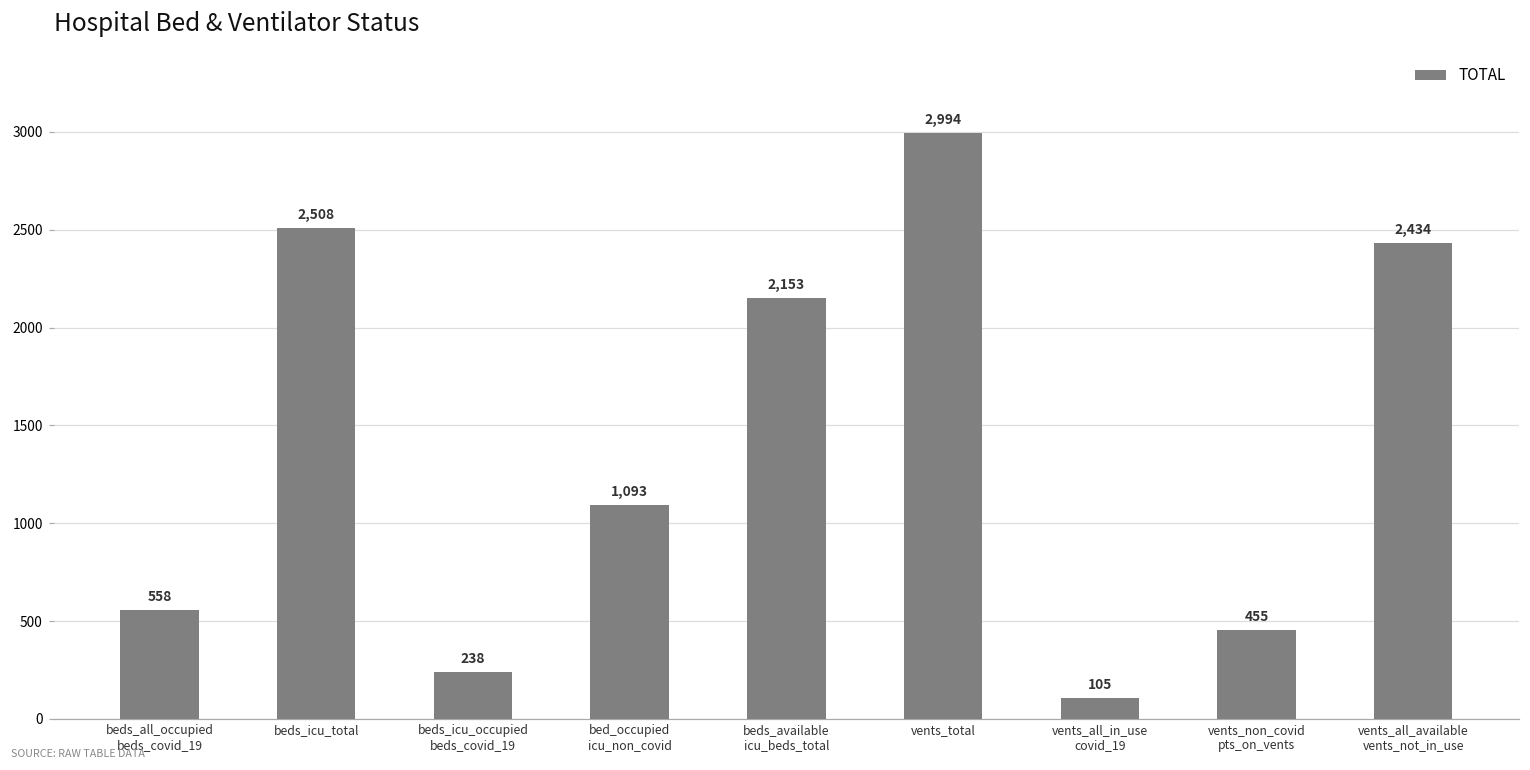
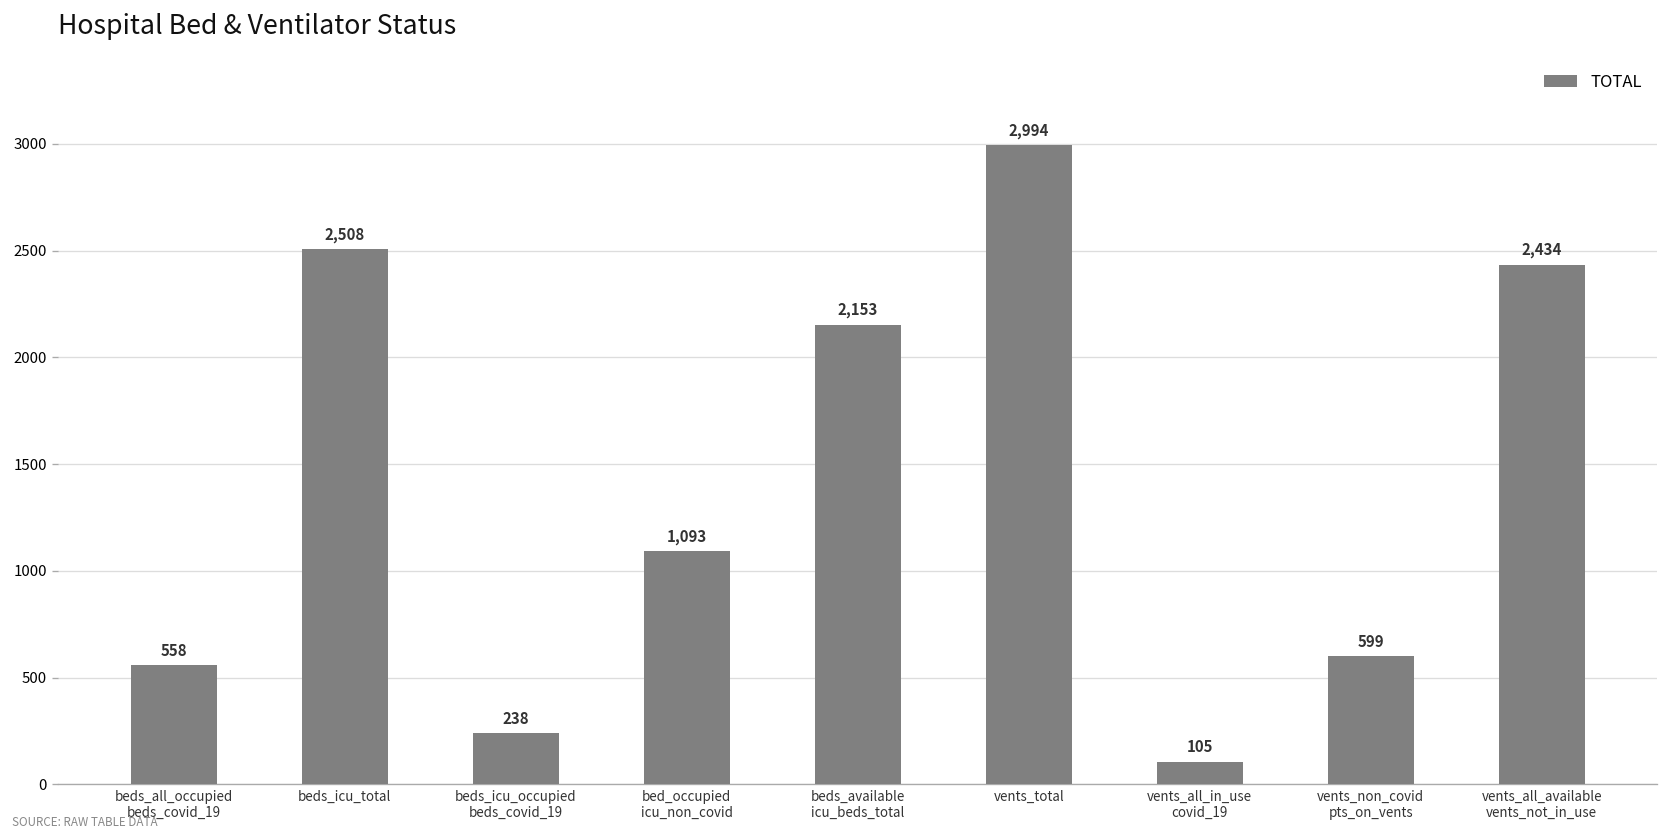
  {
    "beds_all_occupied beds_covid_19": "558",
    "beds_icu_total": "2,508",
    "beds_icu_occupied beds_covid_19": "238",
    "bed_occupied icu_non_covid": "1,093",
    "beds_available icu_beds_total": "2,153",
    "vents_total": "2,994",
    "vents_all_in_use covid_19": "105",
-   "vents_non_covid pts_on_vents": "455",
+   "vents_non_covid pts_on_vents": "599",
    "vents_all_available vents_not_in_use": "2,434"
  }
